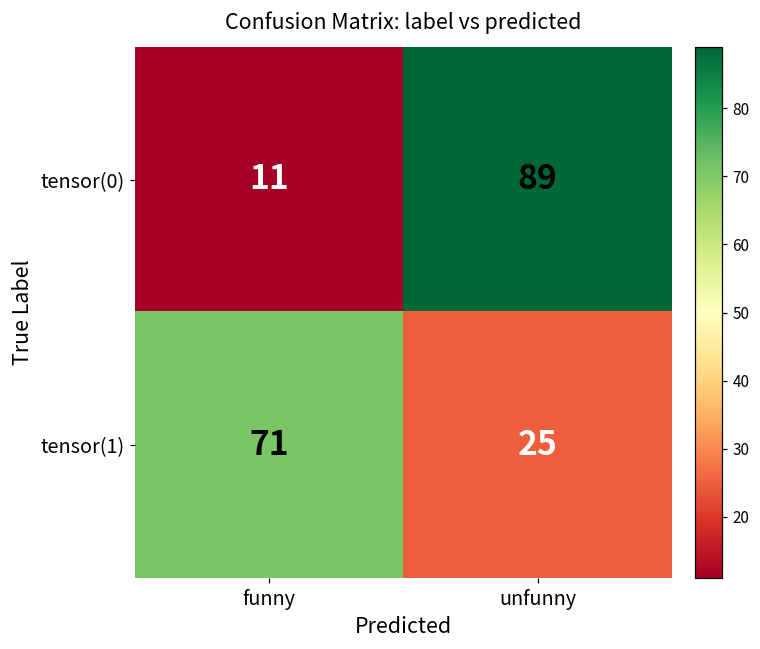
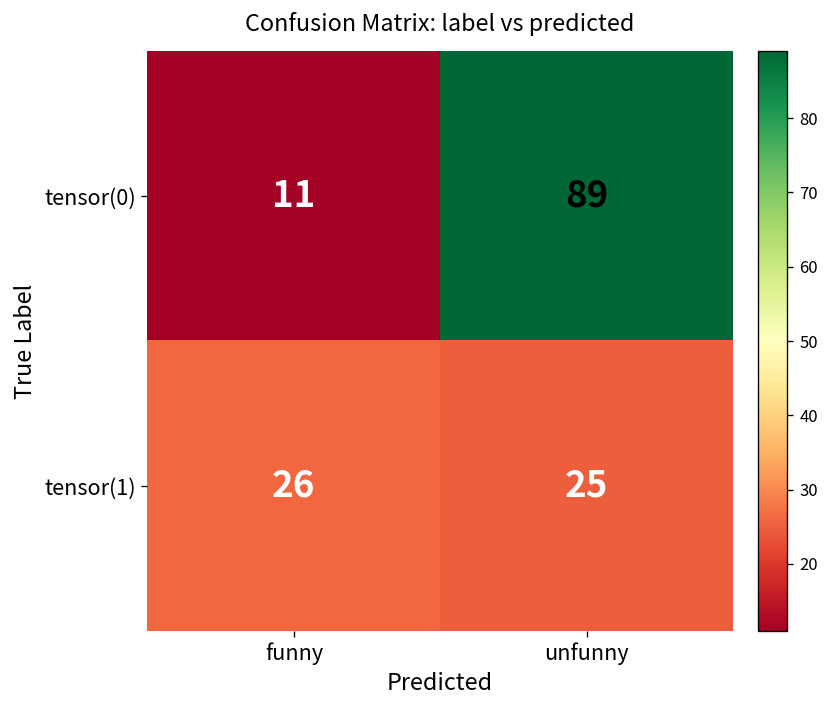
  {
    "tensor(0)": {
      "funny": 11,
      "unfunny": 89
    },
    "tensor(1)": {
-     "funny": 71,
+     "funny": 26,
      "unfunny": 25
    }
  }
